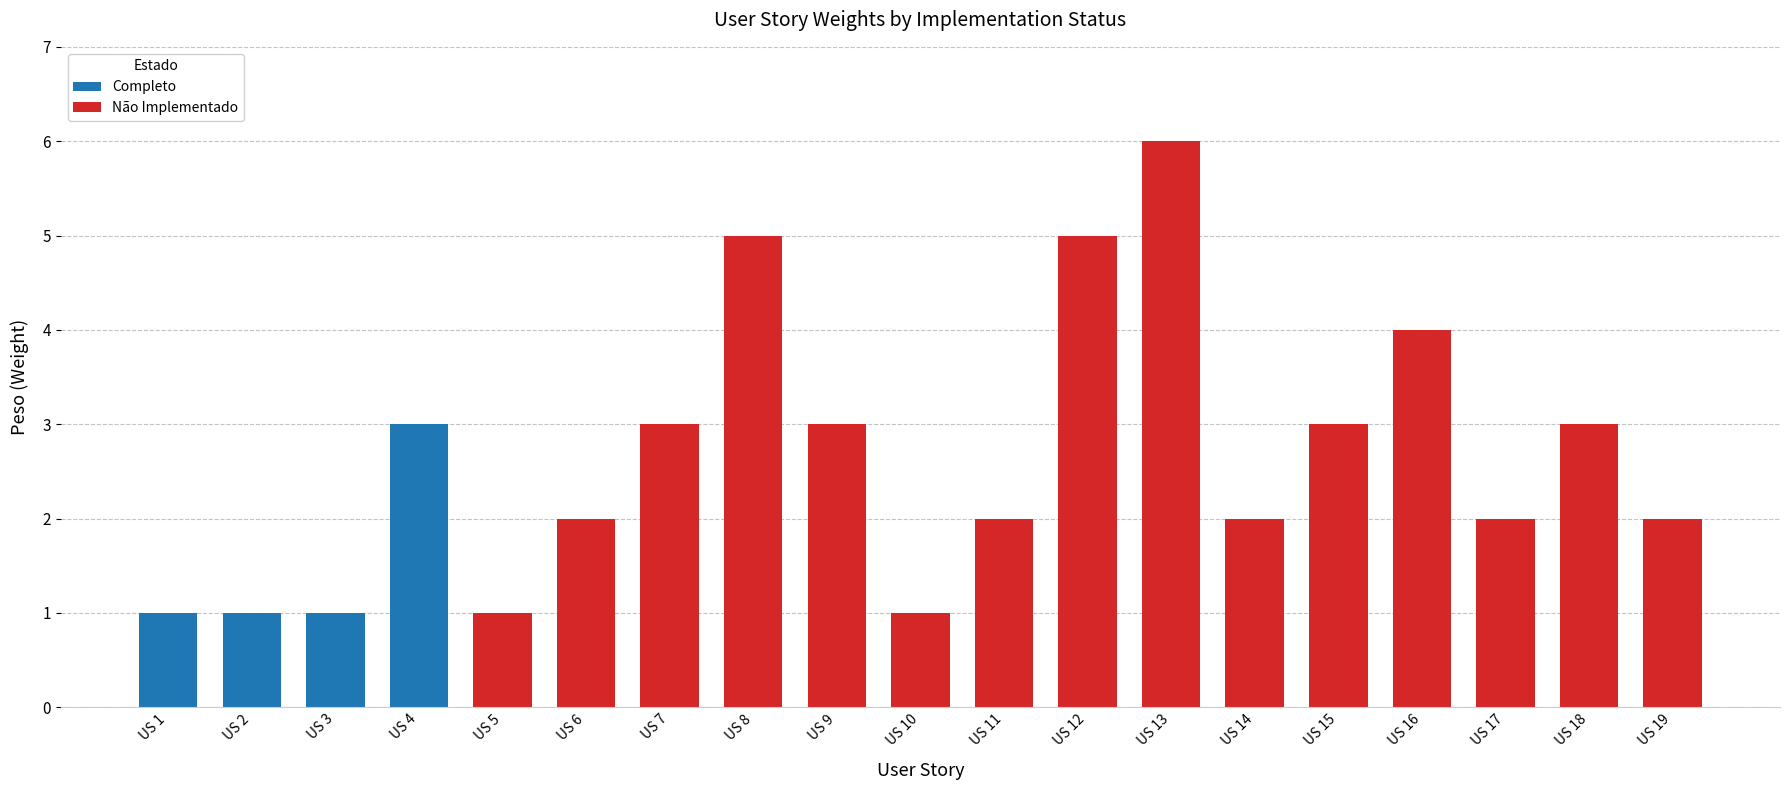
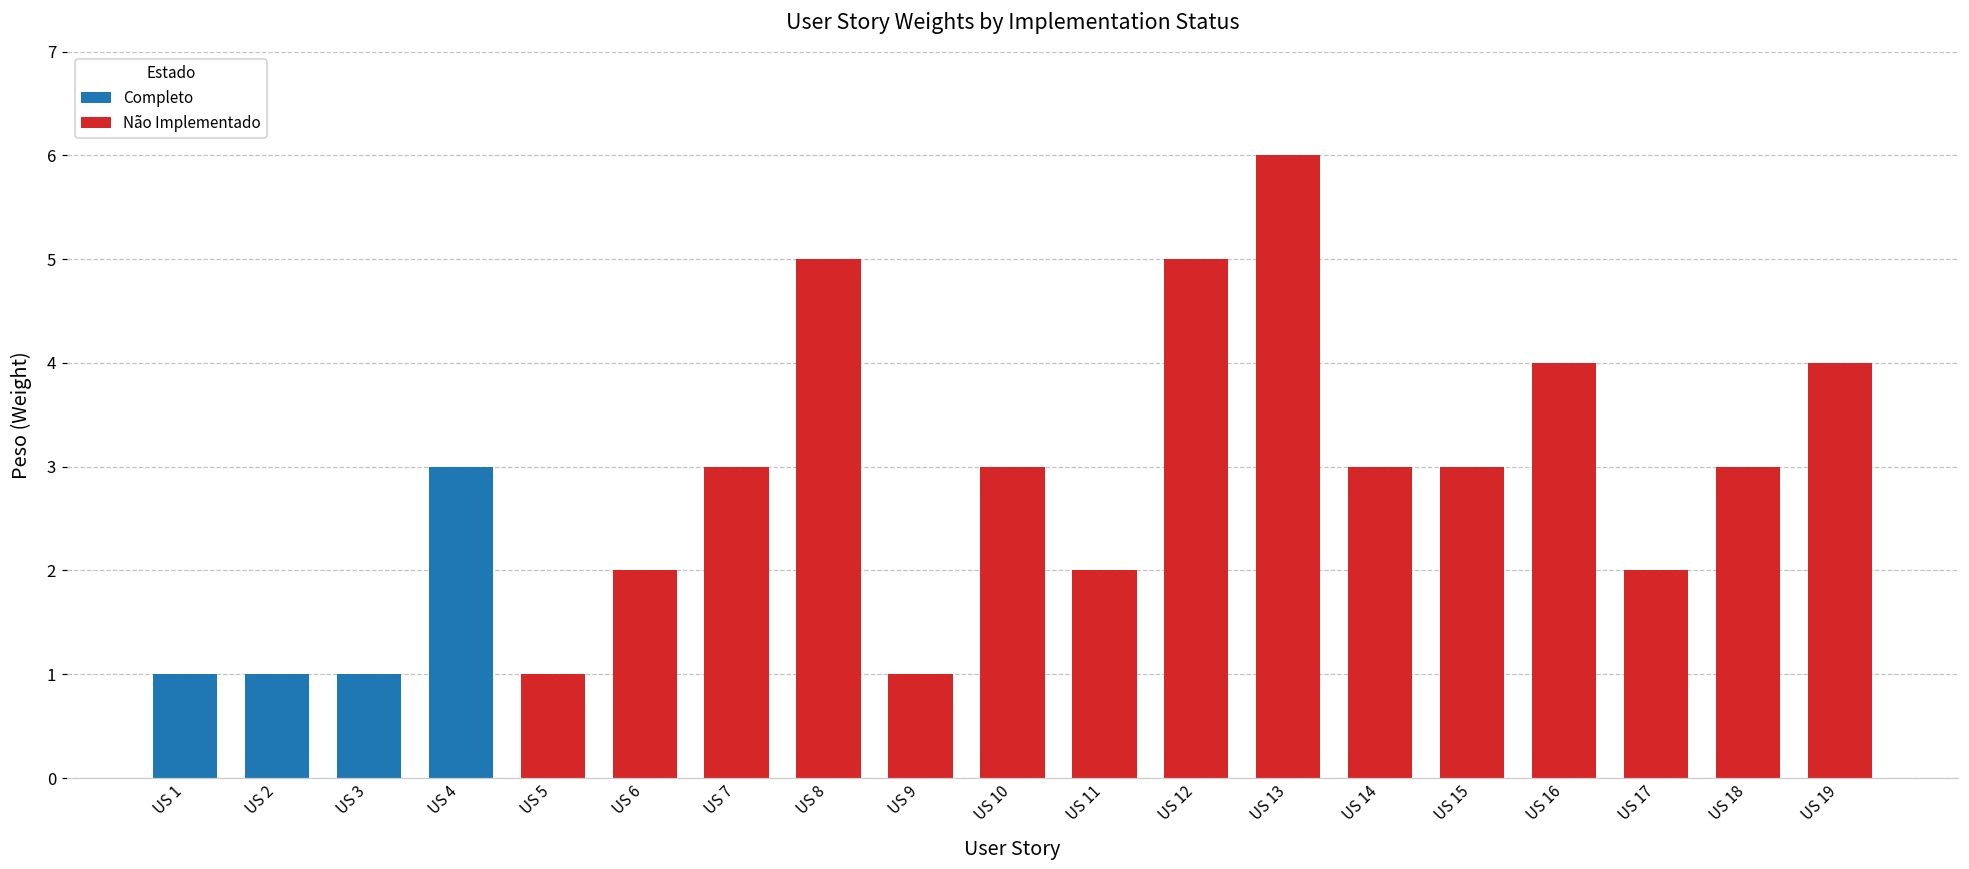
  {
    "US 1": 1,
    "US 2": 1,
    "US 3": 1,
    "US 4": 3,
    "US 5": 1,
    "US 6": 2,
    "US 7": 3,
    "US 8": 5,
-   "US 9": 3,
-   "US 10": 1,
+   "US 9": 1,
+   "US 10": 3,
    "US 11": 2,
    "US 12": 5,
    "US 13": 6,
-   "US 14": 2,
+   "US 14": 3,
    "US 15": 3,
    "US 16": 4,
    "US 17": 2,
    "US 18": 3,
-   "US 19": 2
+   "US 19": 4
  }
